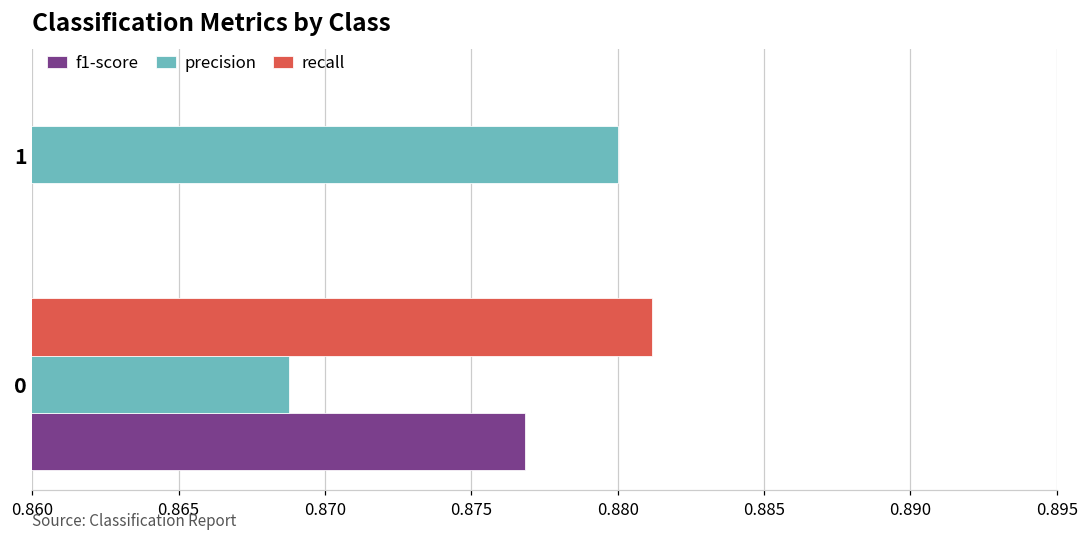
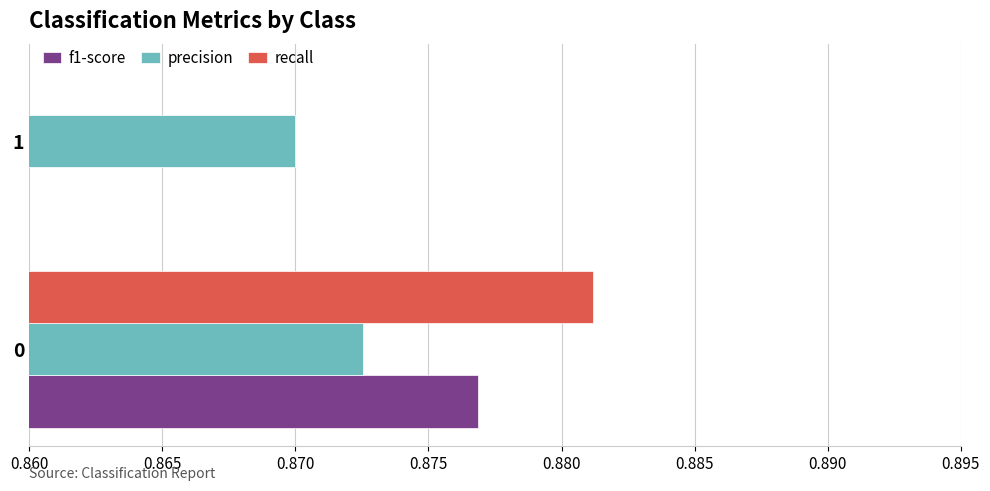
  {
    "f1-score": {
      "0": 0.8768
    },
    "precision": {
-     "1": 0.88,
-     "0": 0.8688
+     "1": 0.87,
+     "0": 0.8725
    },
    "recall": {
      "0": 0.8812
    }
  }
